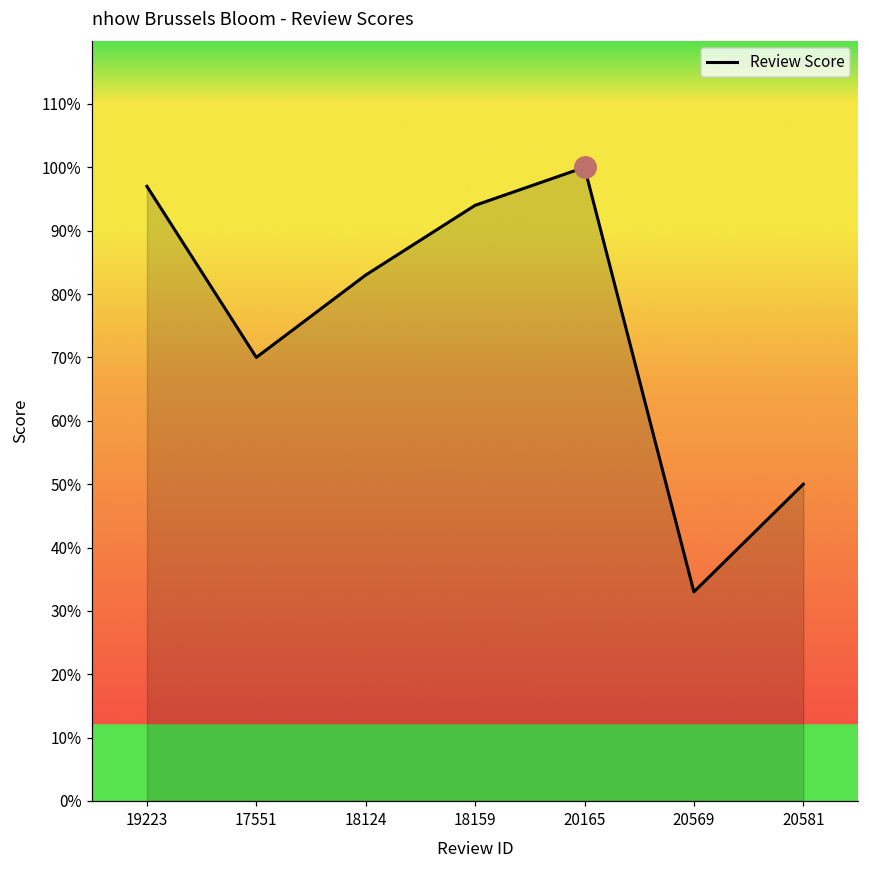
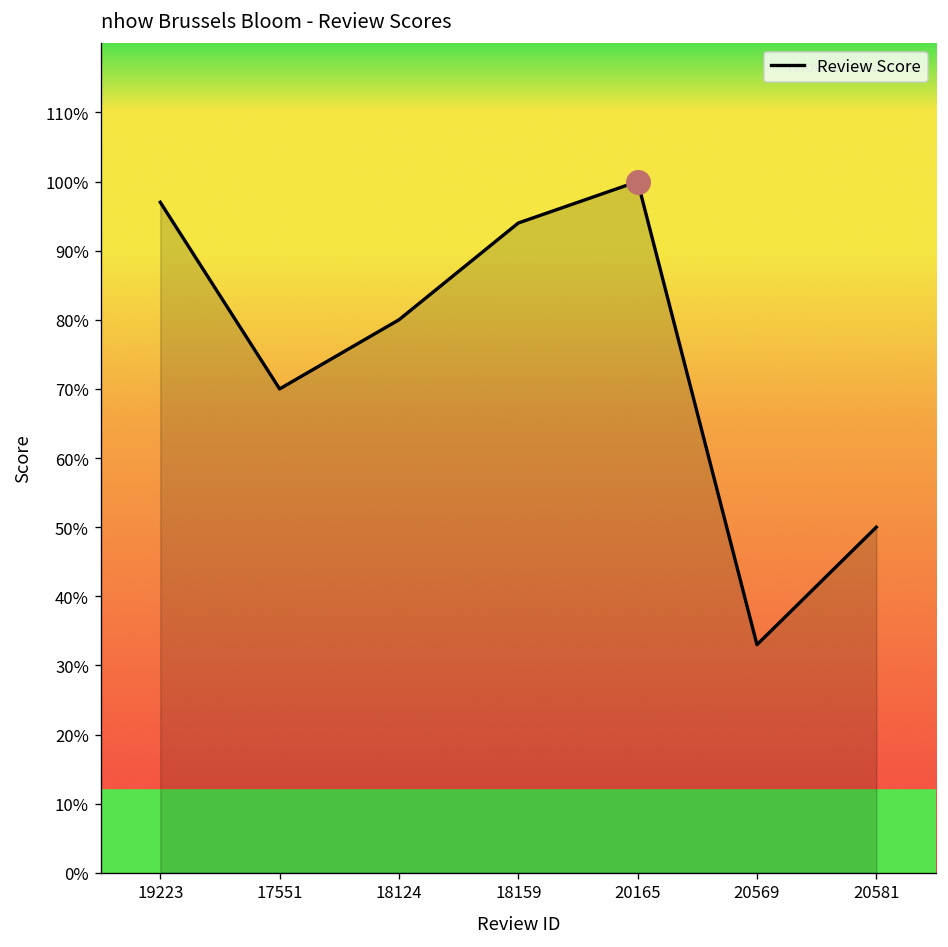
  {
    "Review Score": {
      "19223": "97%",
      "17551": "70%",
-     "18124": "83%",
+     "18124": "80%",
      "18159": "94%",
      "20569": "33%",
      "20581": "50%"
    }
  }
